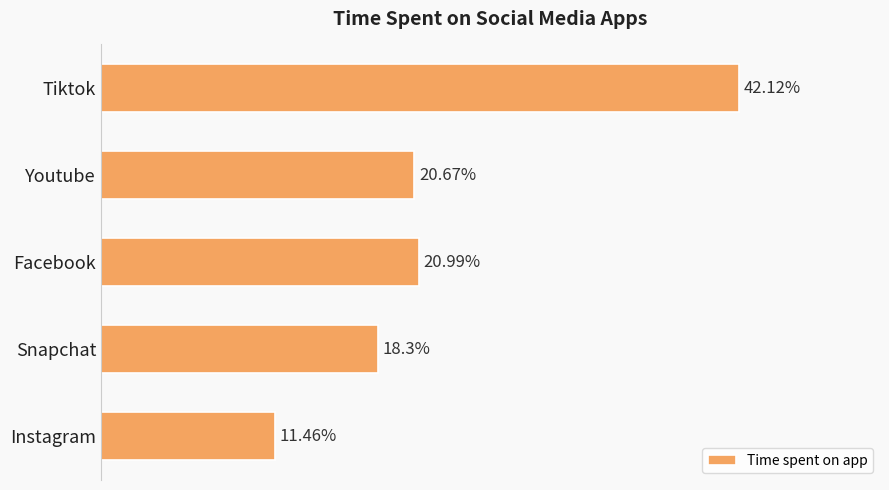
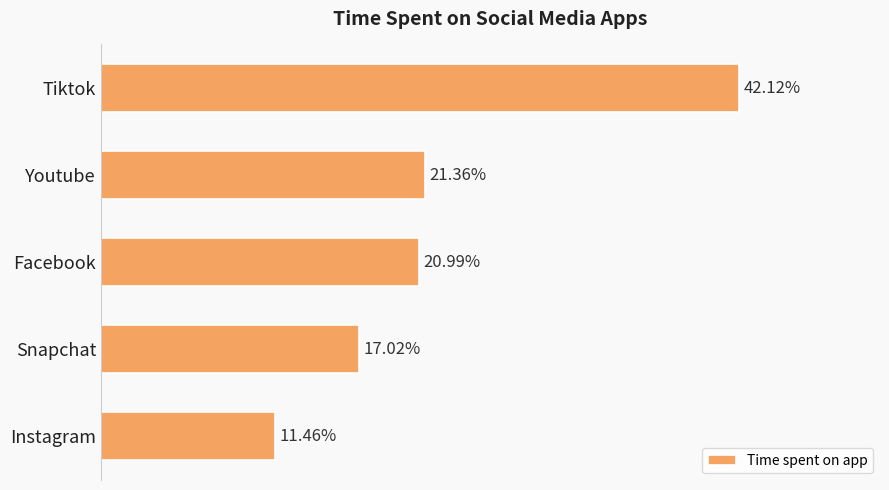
  {
    "Tiktok": "42.12%",
-   "Youtube": "20.67%",
+   "Youtube": "21.36%",
    "Facebook": "20.99%",
-   "Snapchat": "18.3%",
+   "Snapchat": "17.02%",
    "Instagram": "11.46%"
  }
